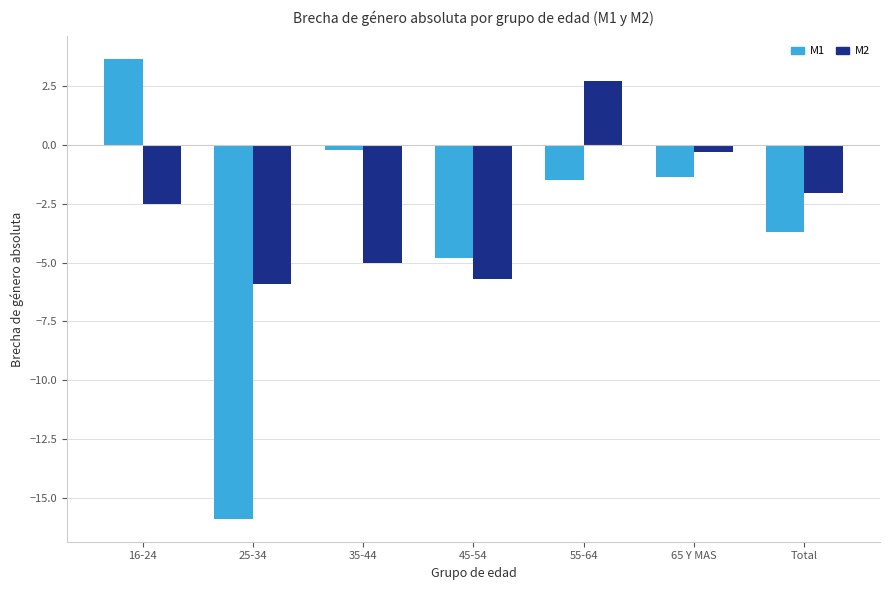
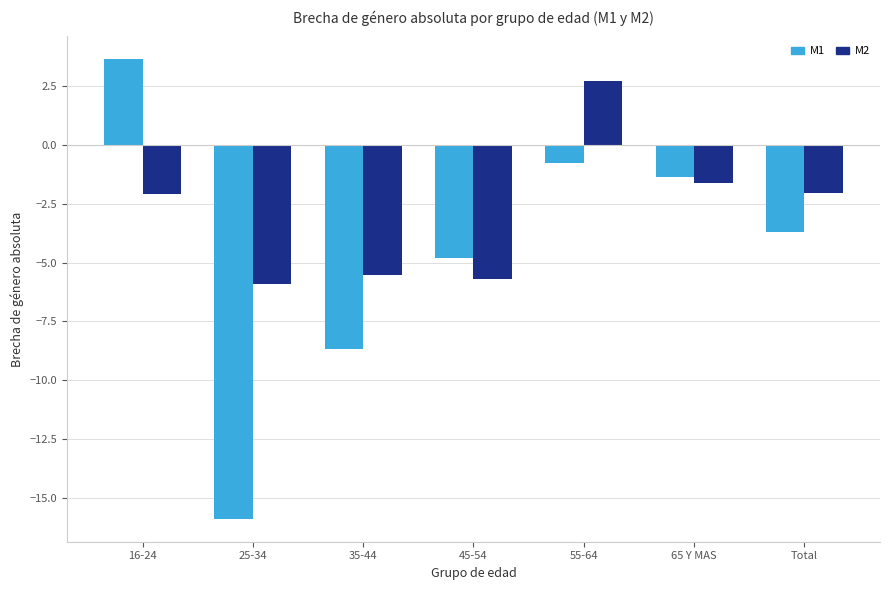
  {
    "M1": {
      "16-24": 3.6,
      "25-34": -15.9,
-     "35-44": -0.2,
+     "35-44": -8.7,
      "45-54": -4.8,
-     "55-64": -1.5,
+     "55-64": -0.8,
      "65 Y MAS": -1.4,
      "Total": -3.7
    },
    "M2": {
-     "16-24": -2.5,
+     "16-24": -2.1,
      "25-34": -5.9,
-     "35-44": -5.0,
+     "35-44": -5.5,
      "45-54": -5.7,
      "55-64": 2.7,
-     "65 Y MAS": -0.3,
+     "65 Y MAS": -1.6,
      "Total": -2.0
    }
  }
